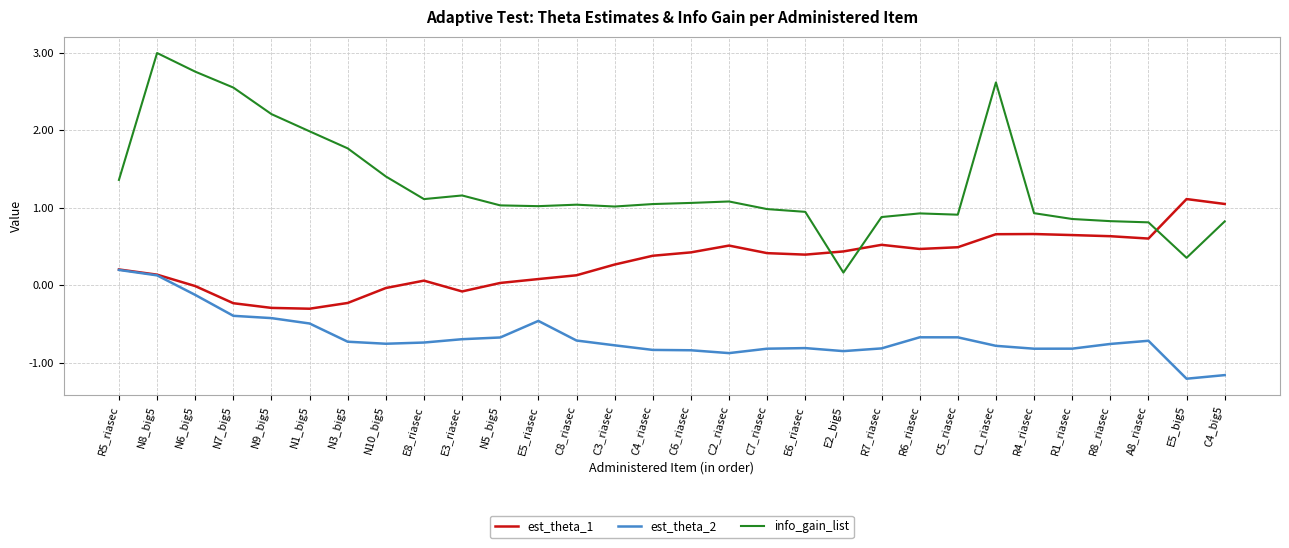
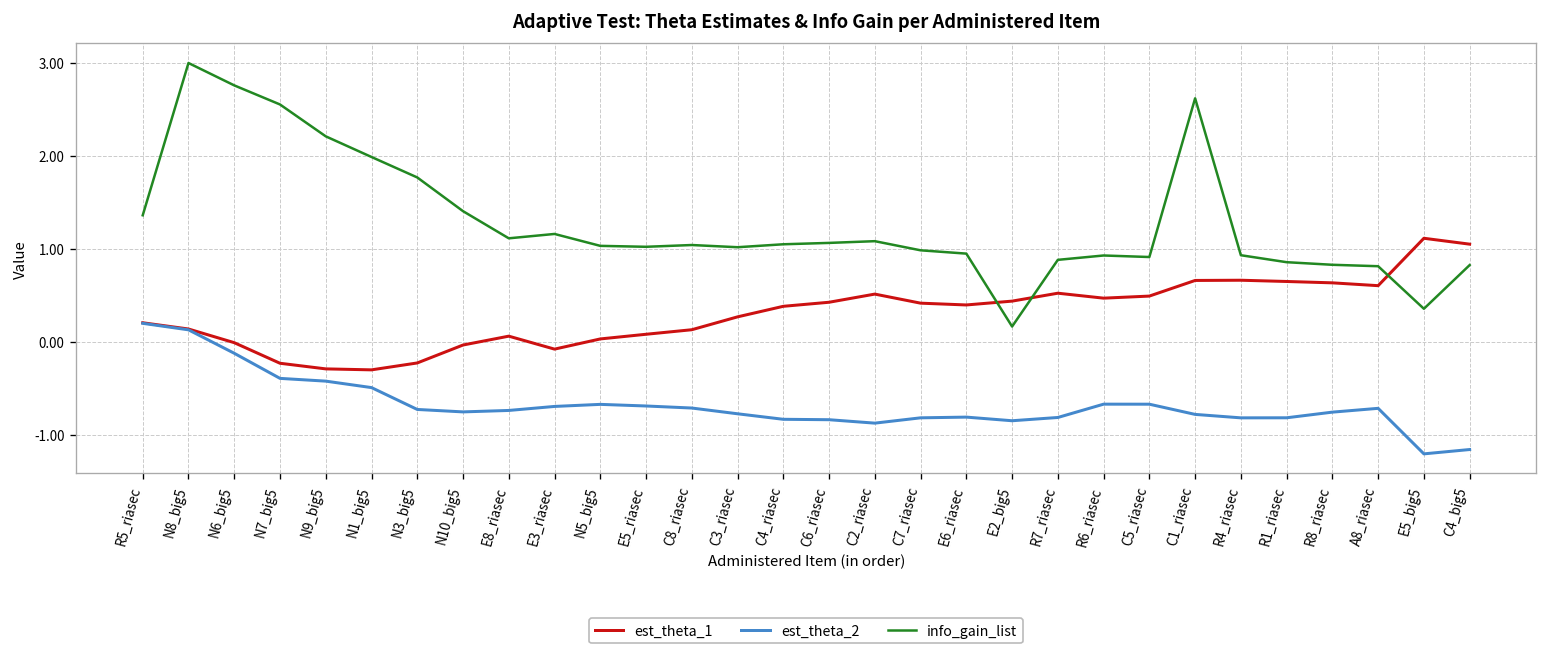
  {
    "est_theta_1": {
      "N6_big5": 0.0,
      "N7_big5": -0.2,
      "N9_big5": -0.3,
      "N1_big5": -0.3,
      "N3_big5": -0.2,
      "N10_big5": 0.0,
      "E8_riasec": 0.1,
      "E3_riasec": -0.1,
      "N5_big5": 0.0,
      "E5_riasec": 0.1,
      "C8_riasec": 0.1,
      "C3_riasec": 0.3,
      "C4_riasec": 0.4,
      "C6_riasec": 0.4,
      "C2_riasec": 0.5,
      "C7_riasec": 0.4,
      "E6_riasec": 0.4,
      "E2_big5": 0.4,
      "R7_riasec": 0.5,
      "R6_riasec": 0.5,
      "C5_riasec": 0.5,
      "C1_riasec": 0.7,
      "R4_riasec": 0.7,
      "R1_riasec": 0.6,
      "R8_riasec": 0.6,
      "A8_riasec": 0.6,
      "E5_big5": 1.1,
      "C4_big5": 1.0
    },
    "est_theta_2": {
      "N6_big5": -0.1,
      "N7_big5": -0.4,
      "N9_big5": -0.4,
      "N1_big5": -0.5,
      "N3_big5": -0.7,
      "N10_big5": -0.8,
      "E8_riasec": -0.7,
      "E3_riasec": -0.7,
      "N5_big5": -0.7,
-     "E5_riasec": -0.5,
+     "E5_riasec": -0.7,
      "C8_riasec": -0.7,
      "C3_riasec": -0.8,
      "C4_riasec": -0.8,
      "C6_riasec": -0.8,
      "C2_riasec": -0.9,
      "C7_riasec": -0.8,
      "E6_riasec": -0.8,
      "E2_big5": -0.9,
      "R7_riasec": -0.8,
      "R6_riasec": -0.7,
      "C5_riasec": -0.7,
      "C1_riasec": -0.8,
      "R4_riasec": -0.8,
      "R1_riasec": -0.8,
      "R8_riasec": -0.8,
      "A8_riasec": -0.7,
      "E5_big5": -1.2,
      "C4_big5": -1.2
    },
    "info_gain_list": {
      "R5_riasec": 1.4,
      "N8_big5": 3.0,
      "N6_big5": 2.8,
      "N7_big5": 2.6,
      "N9_big5": 2.2,
      "N1_big5": 2.0,
      "N3_big5": 1.8,
      "N10_big5": 1.4,
      "E8_riasec": 1.1,
      "E3_riasec": 1.2,
      "N5_big5": 1.0,
      "E5_riasec": 1.0,
      "C8_riasec": 1.0,
      "C3_riasec": 1.0,
      "C4_riasec": 1.0,
      "C6_riasec": 1.1,
      "C2_riasec": 1.1,
      "C7_riasec": 1.0,
      "E6_riasec": 0.9,
      "E2_big5": 0.2,
      "R7_riasec": 0.9,
      "R6_riasec": 0.9,
      "C5_riasec": 0.9,
      "C1_riasec": 2.6,
      "R4_riasec": 0.9,
      "R1_riasec": 0.9,
      "R8_riasec": 0.8,
      "A8_riasec": 0.8,
      "E5_big5": 0.4,
      "C4_big5": 0.8
    }
  }
